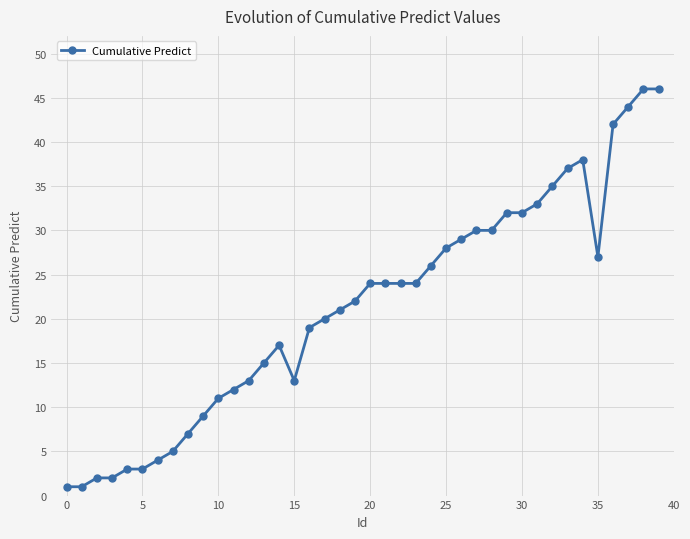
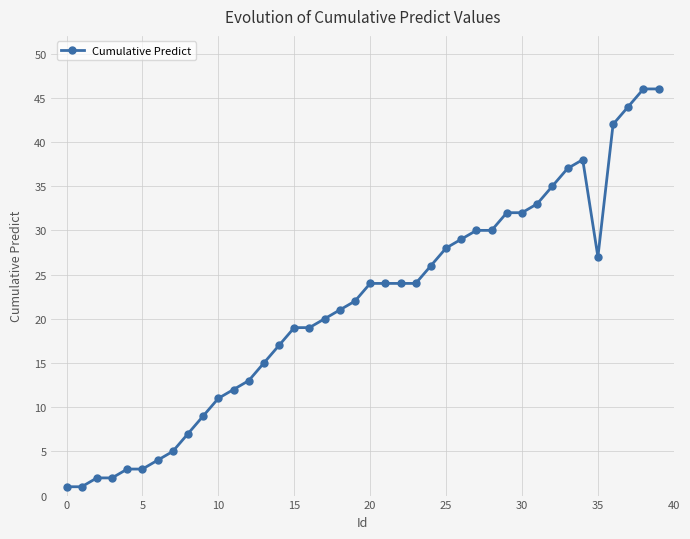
  {
    "0": 1,
    "5": 3,
    "10": 11,
-   "15": 13,
+   "15": 19,
    "20": 24,
    "25": 28,
    "30": 32,
    "35": 27
  }
